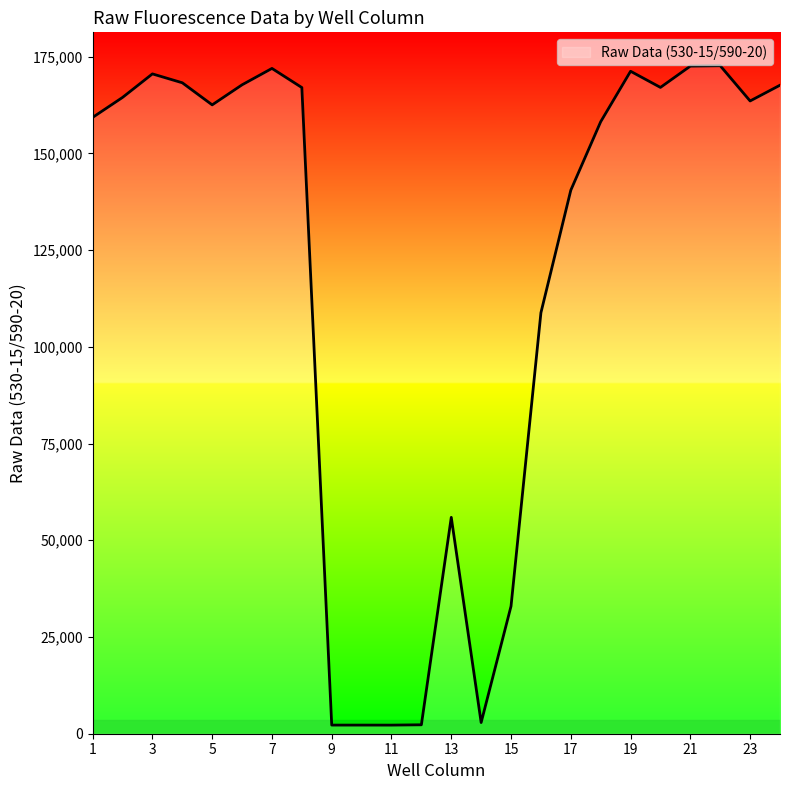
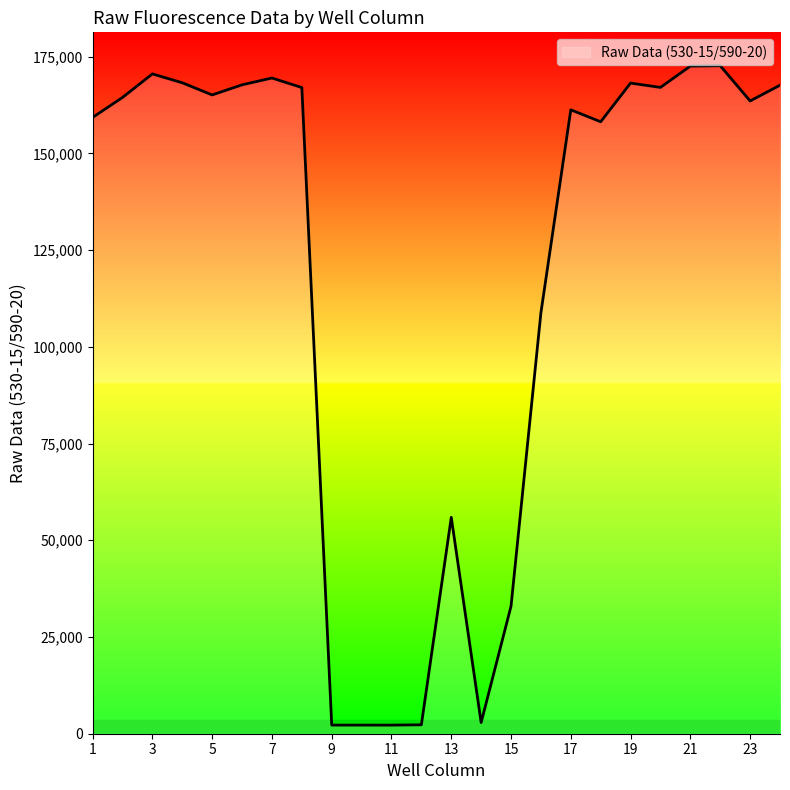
  {
    "1": "159,000",
    "3": "171,000",
-   "5": "163,000",
-   "7": "172,000",
+   "5": "165,000",
+   "7": "169,000",
    "13": "56,000",
    "15": "33,000",
-   "17": "140,000",
-   "19": "171,000",
+   "17": "161,000",
+   "19": "168,000",
    "21": "173,000",
    "23": "164,000"
  }
